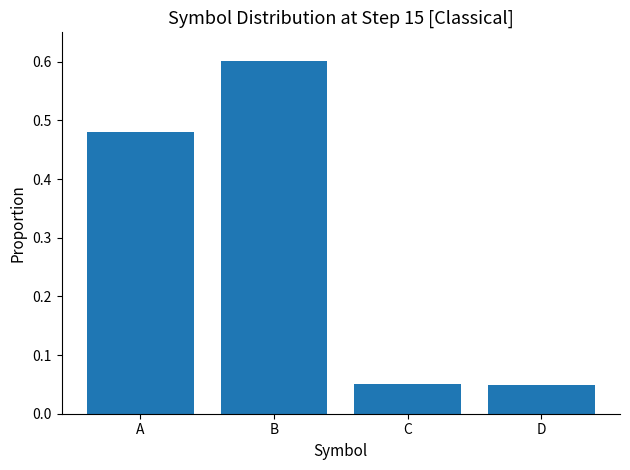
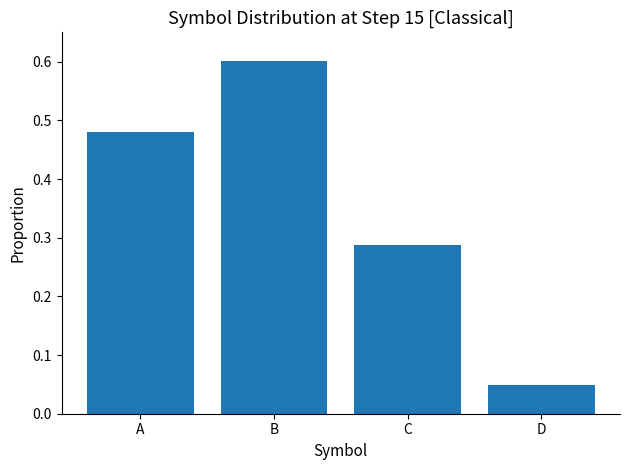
  {
    "A": 0.48,
    "B": 0.60,
-   "C": 0.05,
+   "C": 0.29,
    "D": 0.05
  }
